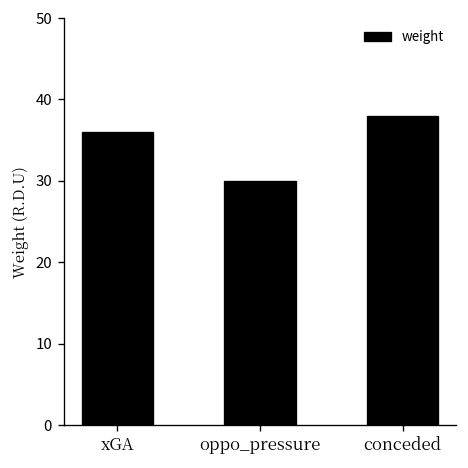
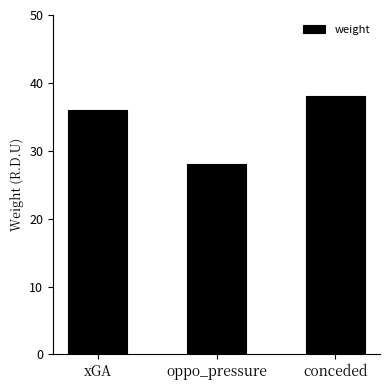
  {
    "xGA": 36,
-   "oppo_pressure": 30,
+   "oppo_pressure": 28,
    "conceded": 38
  }
